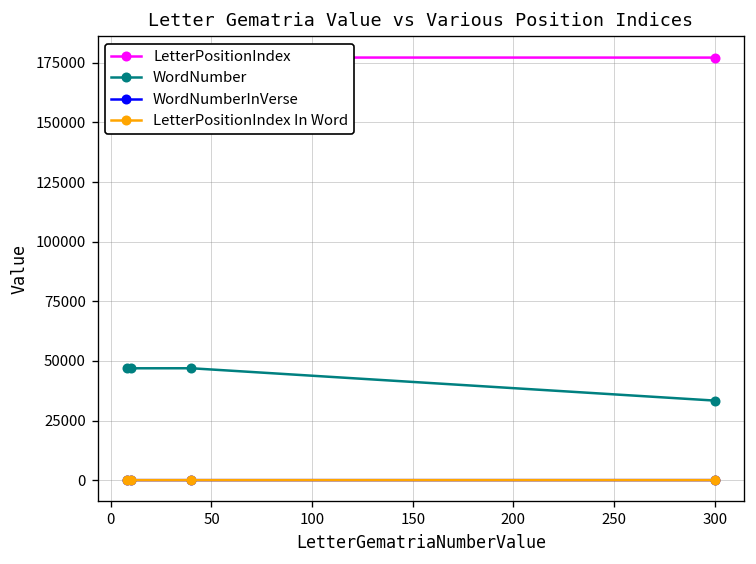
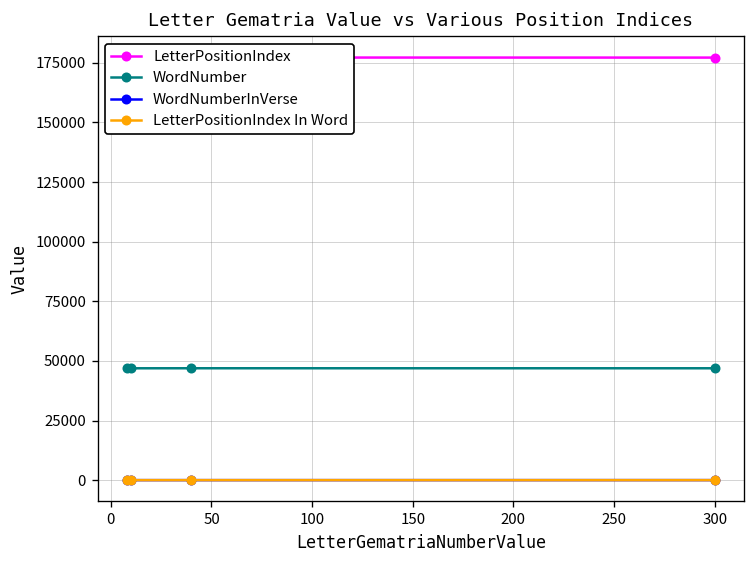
  {
    "LetterPositionIndex": {
      "300": 177000
    },
    "WordNumber": {
-     "300": 33000
+     "300": 47000
    },
    "LetterPositionIndex In Word": {
      "300": 0
    }
  }
